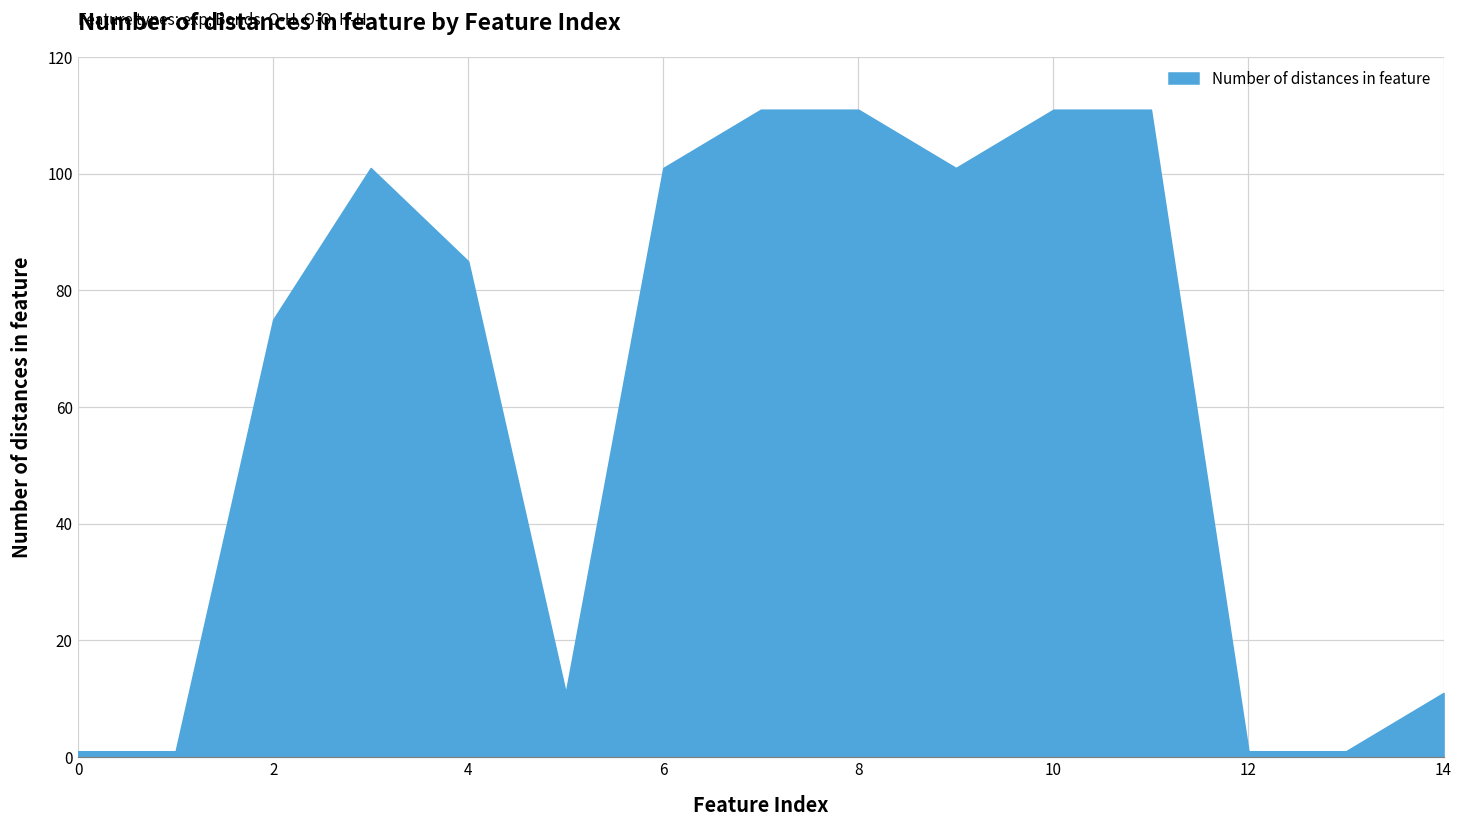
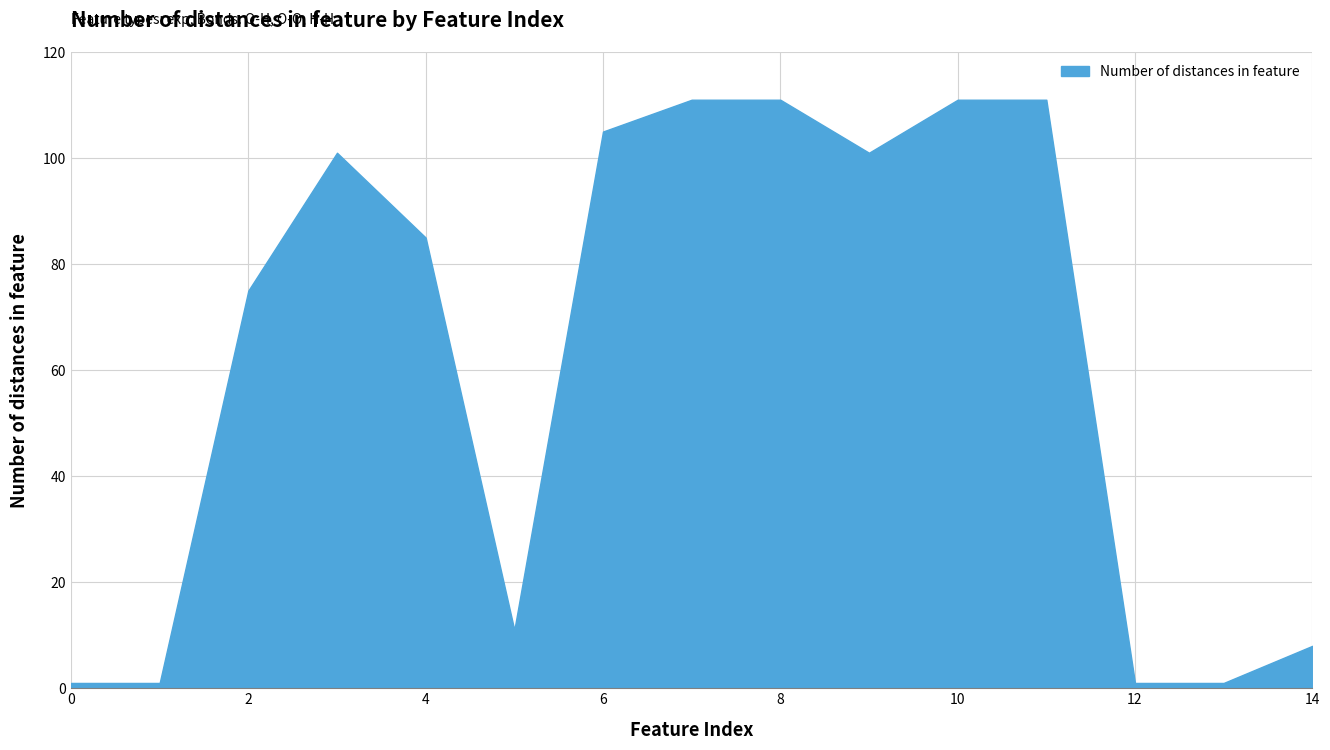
  {
    "0": 1,
    "2": 75,
    "4": 85,
-   "6": 101,
+   "6": 105,
    "8": 111,
    "10": 111,
    "12": 1,
-   "14": 11
+   "14": 8
  }
